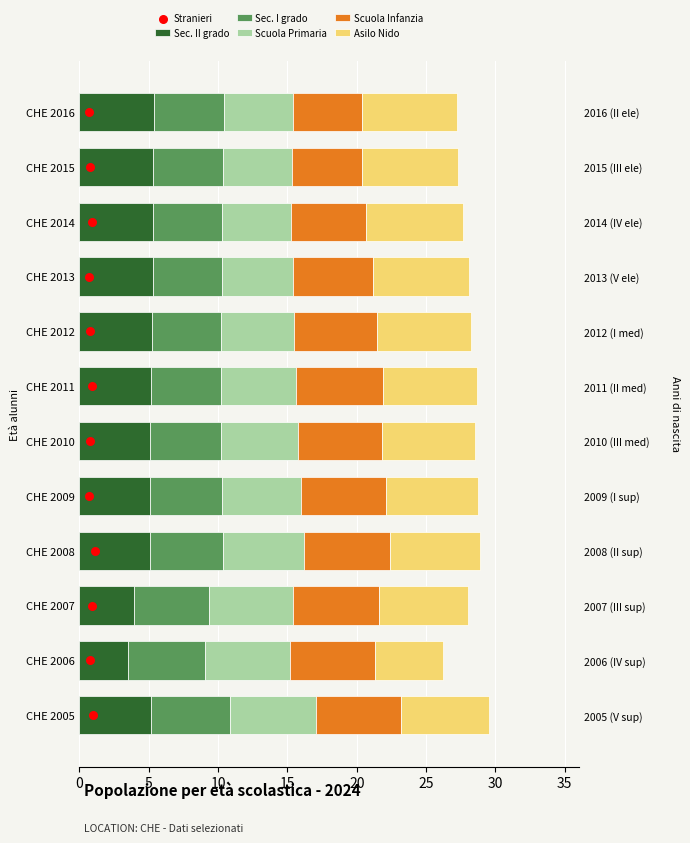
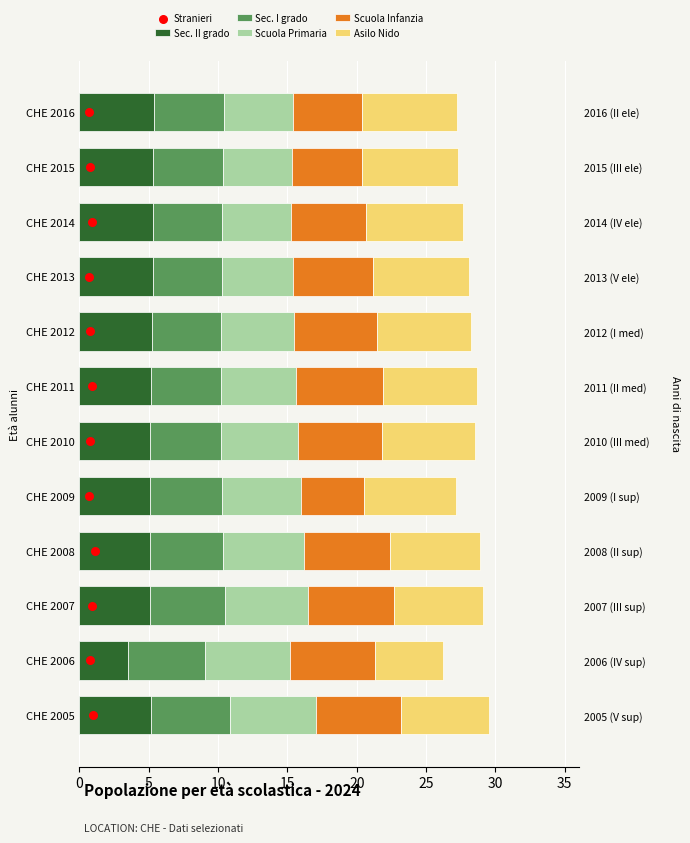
  {
    "Sec. II grado": {
      "CHE 2016": 5.4,
      "CHE 2015": 5.3,
      "CHE 2014": 5.3,
      "CHE 2013": 5.3,
      "CHE 2012": 5.3,
      "CHE 2011": 5.2,
      "CHE 2010": 5.1,
      "CHE 2009": 5.1,
      "CHE 2008": 5.1,
-     "CHE 2007": 4.0,
+     "CHE 2007": 5.1,
      "CHE 2006": 3.5,
      "CHE 2005": 5.2
    },
    "Sec. I grado": {
      "CHE 2016": 5.1,
      "CHE 2015": 5.1,
      "CHE 2014": 5.0,
      "CHE 2013": 5.0,
      "CHE 2012": 5.0,
      "CHE 2011": 5.0,
      "CHE 2010": 5.1,
      "CHE 2009": 5.2,
      "CHE 2008": 5.3,
      "CHE 2007": 5.4,
      "CHE 2006": 5.6,
      "CHE 2005": 5.7
    },
    "Scuola Primaria": {
      "CHE 2016": 4.9,
      "CHE 2015": 4.9,
      "CHE 2014": 5.0,
      "CHE 2013": 5.1,
      "CHE 2012": 5.3,
      "CHE 2011": 5.4,
      "CHE 2010": 5.6,
      "CHE 2009": 5.7,
      "CHE 2008": 5.9,
      "CHE 2007": 6.0,
      "CHE 2006": 6.1,
      "CHE 2005": 6.2
    },
    "Scuola Infanzia": {
      "CHE 2016": 5.0,
      "CHE 2015": 5.1,
      "CHE 2014": 5.4,
      "CHE 2013": 5.8,
      "CHE 2012": 5.9,
      "CHE 2011": 6.3,
      "CHE 2010": 6.1,
-     "CHE 2009": 6.2,
+     "CHE 2009": 4.6,
      "CHE 2008": 6.2,
      "CHE 2007": 6.2,
      "CHE 2006": 6.2,
      "CHE 2005": 6.1
    },
    "Asilo Nido": {
      "CHE 2016": 6.9,
      "CHE 2015": 6.9,
      "CHE 2014": 6.9,
      "CHE 2013": 6.9,
      "CHE 2012": 6.8,
      "CHE 2011": 6.8,
      "CHE 2010": 6.7,
      "CHE 2009": 6.6,
      "CHE 2008": 6.5,
      "CHE 2007": 6.4,
      "CHE 2006": 4.9,
      "CHE 2005": 6.4
    }
  }
